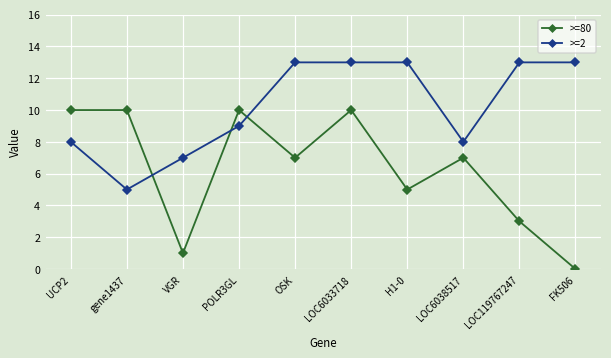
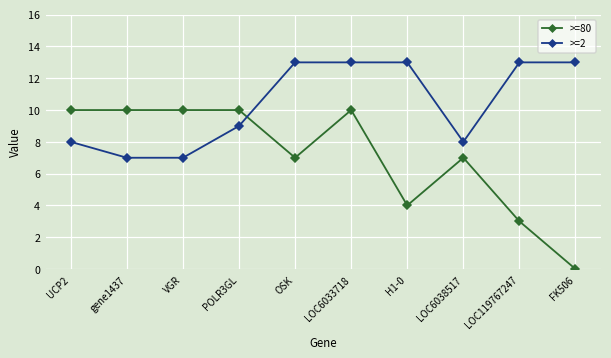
  {
    ">=80": {
      "UCP2": 10,
      "gene1437": 10,
-     "VGR": 1,
+     "VGR": 10,
      "POLR3GL": 10,
      "OSK": 7,
      "LOC6033718": 10,
-     "H1-0": 5,
+     "H1-0": 4,
      "LOC6038517": 7,
      "LOC119767247": 3,
      "FK506": 0
    },
    ">=2": {
      "UCP2": 8,
-     "gene1437": 5,
+     "gene1437": 7,
      "VGR": 7,
      "POLR3GL": 9,
      "OSK": 13,
      "LOC6033718": 13,
      "H1-0": 13,
      "LOC6038517": 8,
      "LOC119767247": 13,
      "FK506": 13
    }
  }
